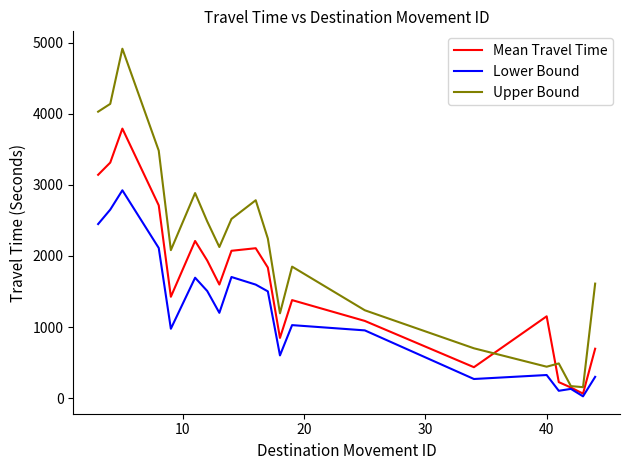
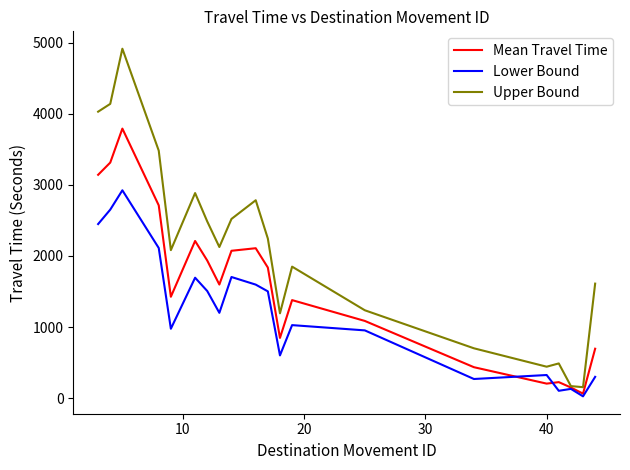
  {
    "Mean Travel Time": {
-     "40": 1200
+     "40": 200
    },
    "Lower Bound": {
      "40": 300
    },
    "Upper Bound": {
      "40": 400
    }
  }
